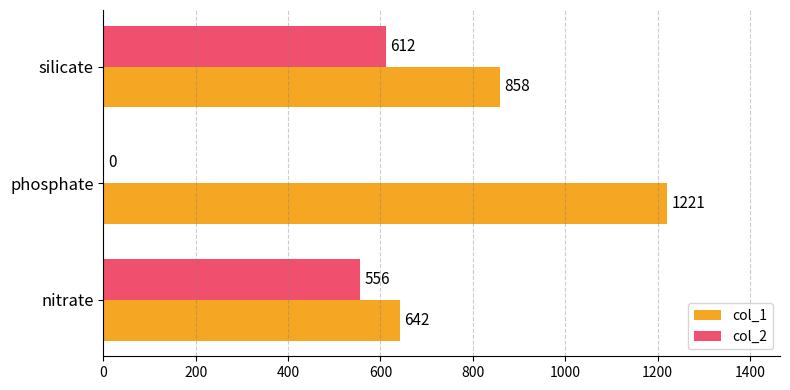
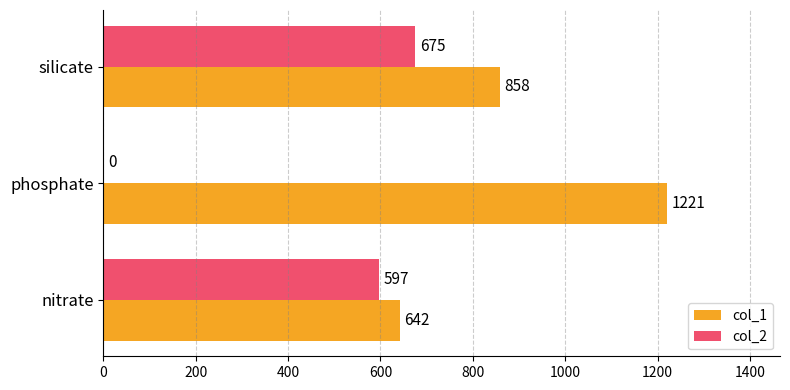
  {
    "col_1": {
      "silicate": 858,
      "phosphate": 1221,
      "nitrate": 642
    },
    "col_2": {
-     "silicate": 612,
+     "silicate": 675,
      "phosphate": 0,
-     "nitrate": 556
+     "nitrate": 597
    }
  }
